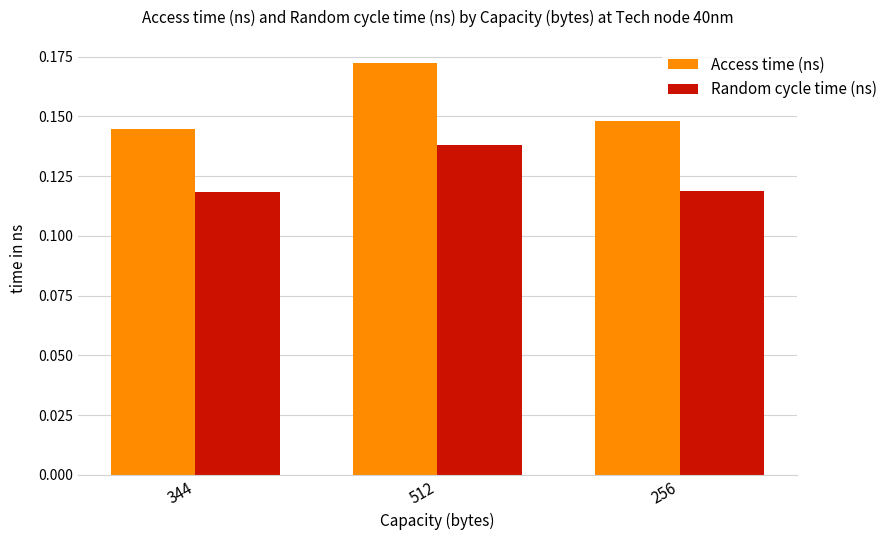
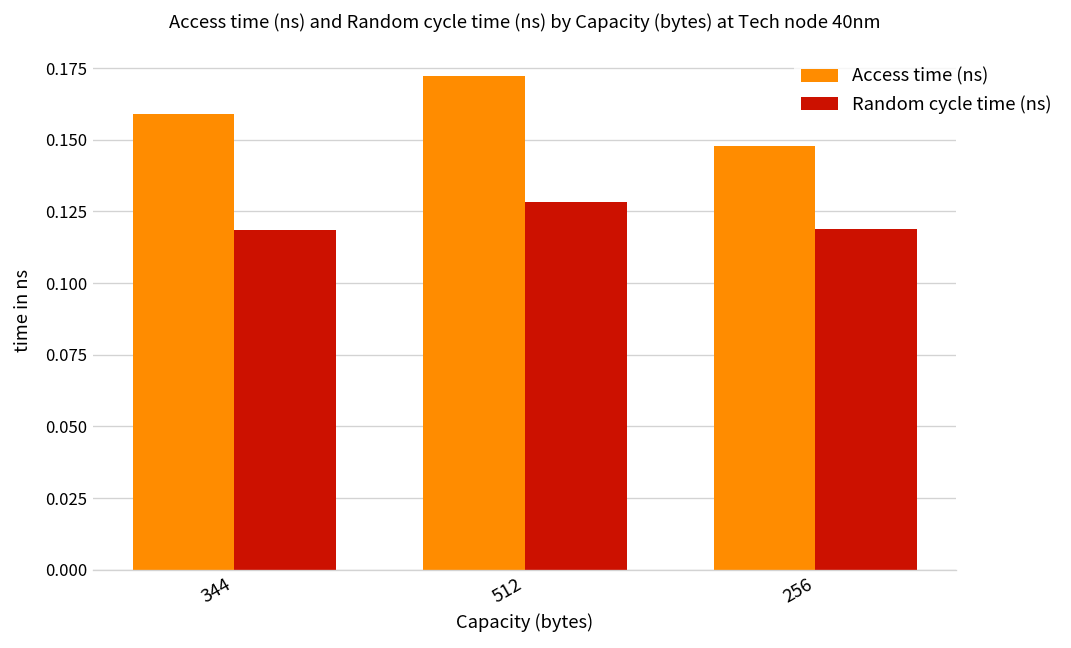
  {
    "Access time (ns)": {
-     "344": 0.145,
+     "344": 0.159,
      "512": 0.172,
      "256": 0.148
    },
    "Random cycle time (ns)": {
      "344": 0.119,
-     "512": 0.138,
+     "512": 0.128,
      "256": 0.119
    }
  }
